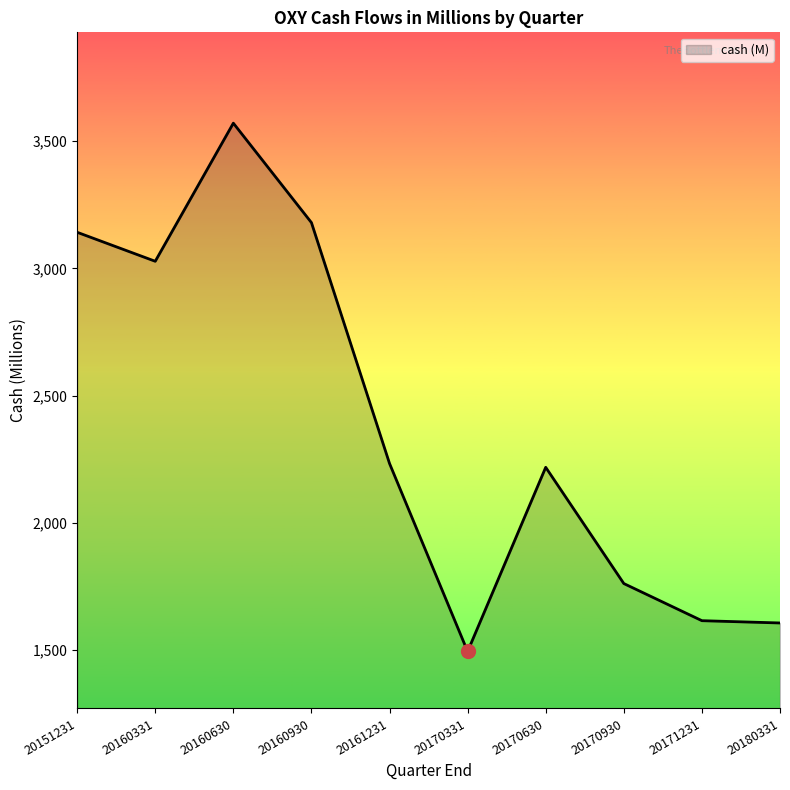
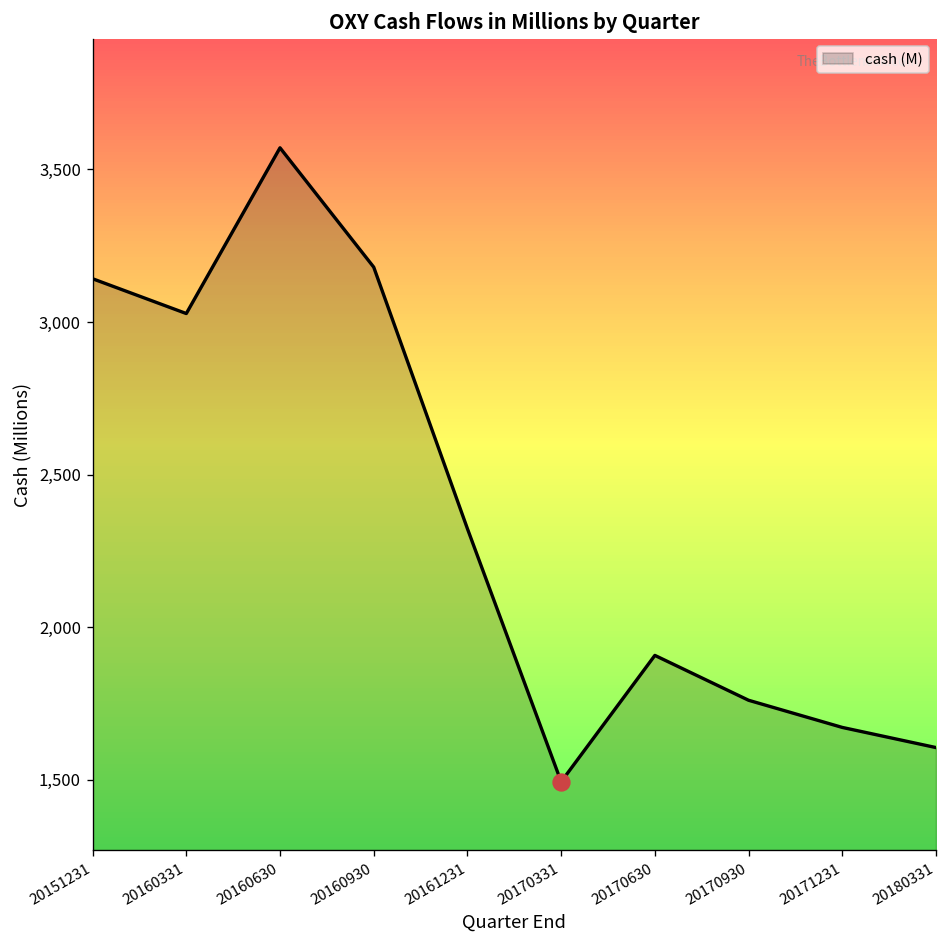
  {
    "cash (M)": {
      "20151231": "3,140",
      "20160331": "3,030",
      "20160630": "3,570",
      "20160930": "3,180",
-     "20161231": "2,230",
-     "20170630": "2,220",
+     "20161231": "2,320",
+     "20170630": "1,910",
      "20170930": "1,760",
-     "20171231": "1,620",
+     "20171231": "1,670",
      "20180331": "1,610"
    }
  }
